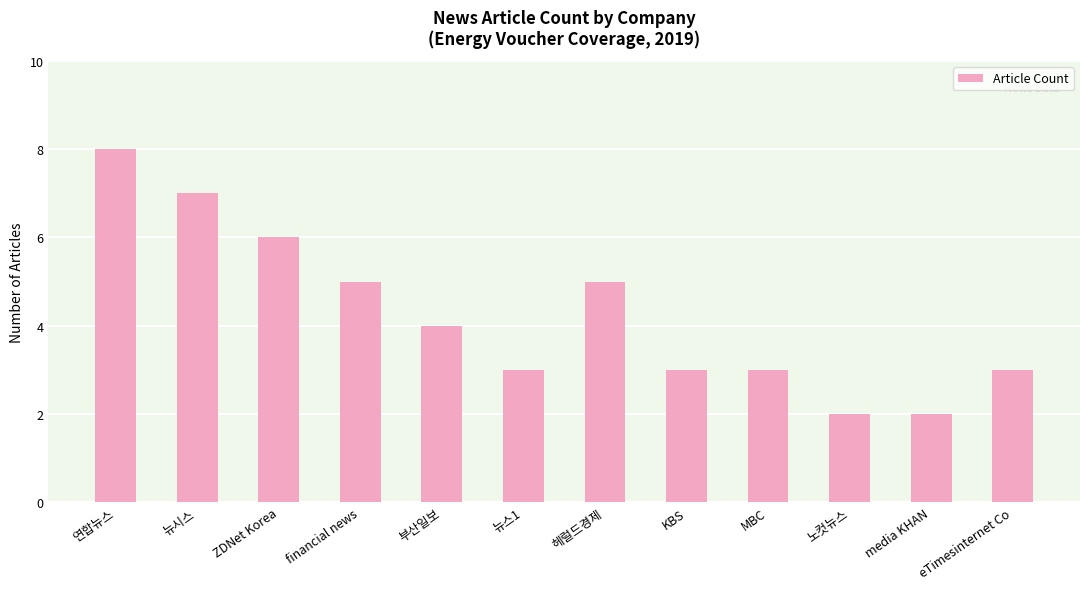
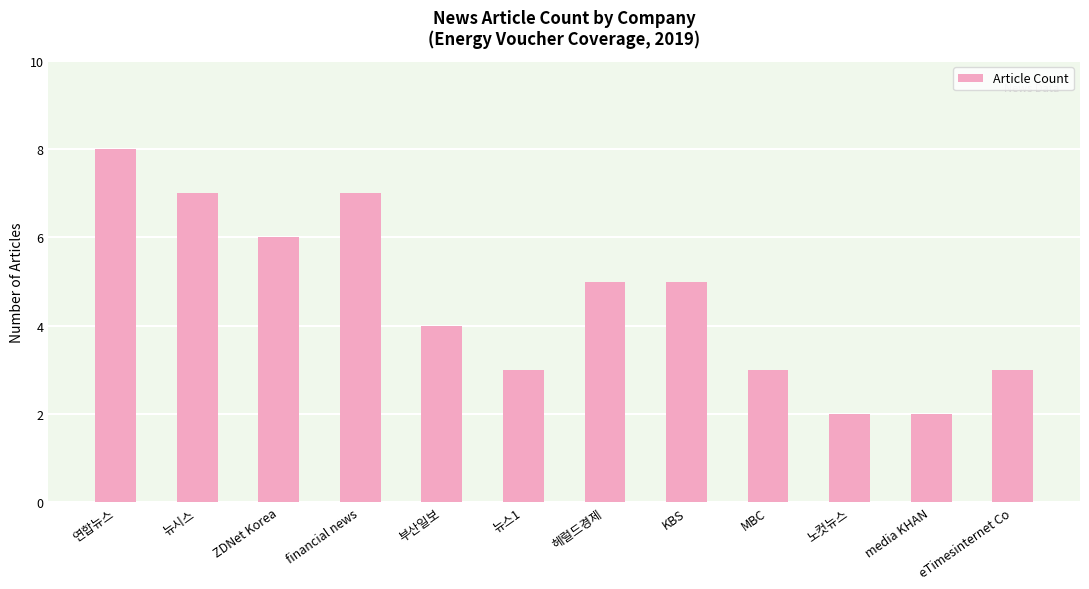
  {
    "연합뉴스": 8,
    "뉴시스": 7,
    "ZDNet Korea": 6,
-   "financial news": 5,
+   "financial news": 7,
    "부산일보": 4,
    "뉴스1": 3,
    "헤럴드경제": 5,
-   "KBS": 3,
+   "KBS": 5,
    "MBC": 3,
    "노컷뉴스": 2,
    "media KHAN": 2,
    "eTimesinternet Co": 3
  }
